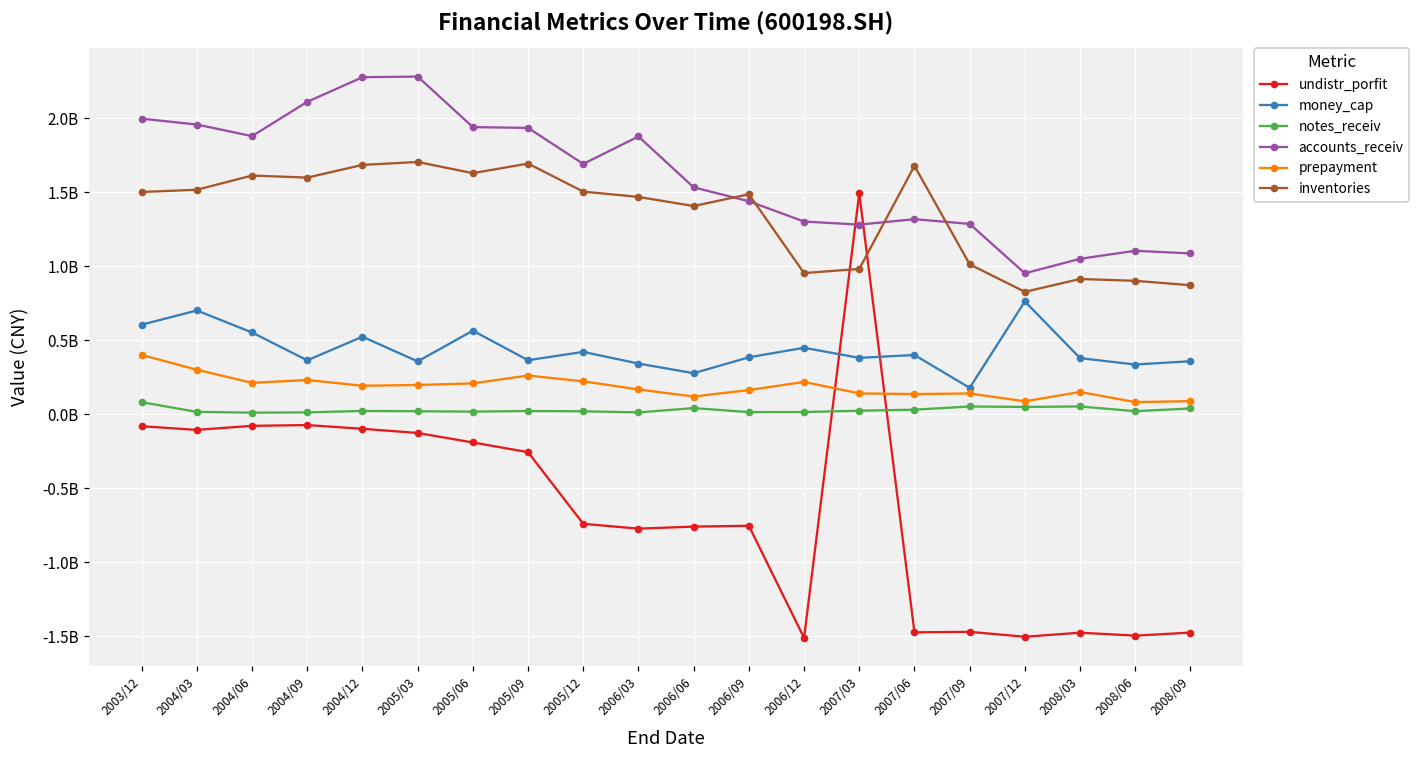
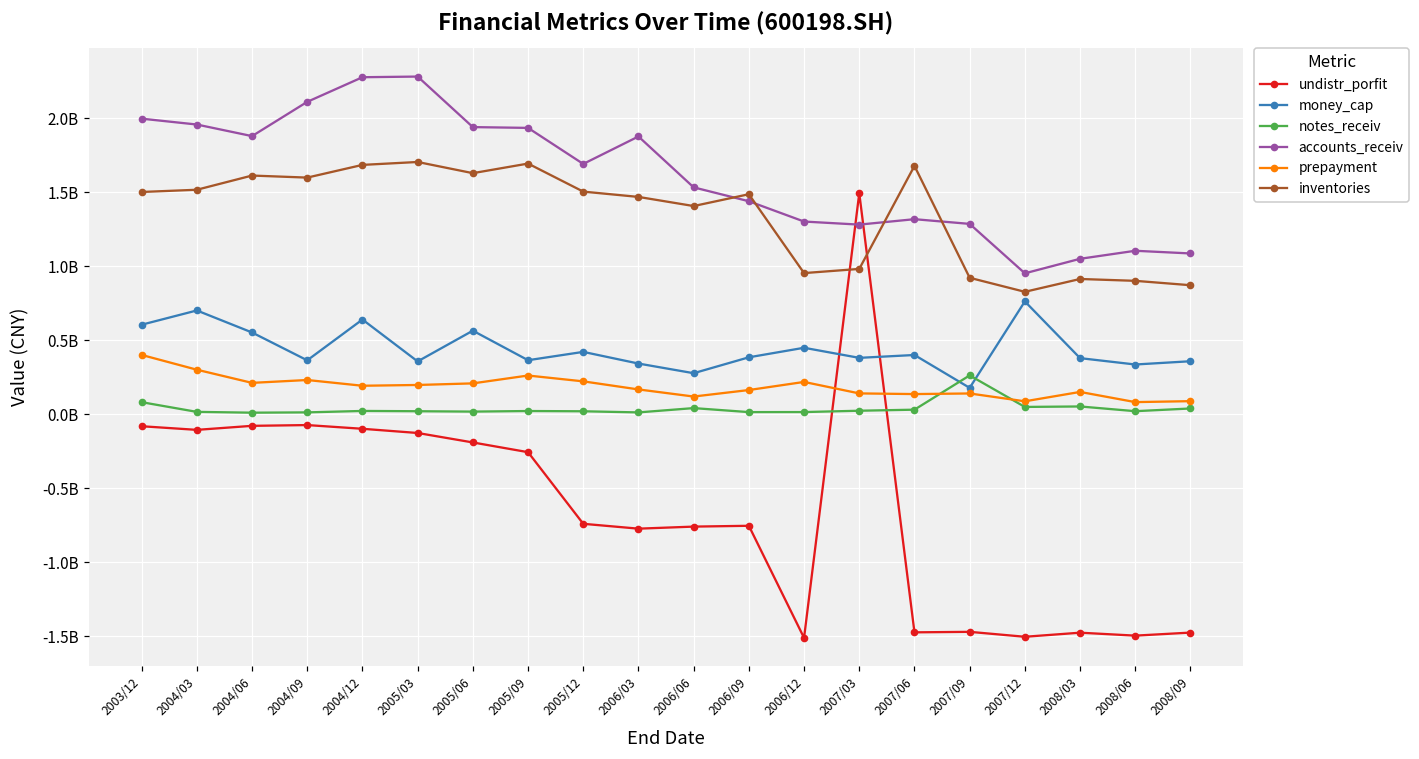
  {
    "undistr_porfit": {
      "2003/12": -80000000,
      "2004/03": -110000000,
      "2004/06": -80000000,
      "2004/09": -70000000,
      "2004/12": -100000000,
      "2005/03": -130000000,
      "2005/06": -190000000,
      "2005/09": -260000000,
      "2005/12": -740000000,
      "2006/03": -770000000,
      "2006/06": -760000000,
      "2006/09": -750000000,
      "2006/12": -1510000000,
      "2007/03": 1490000000,
      "2007/06": -1470000000,
      "2007/09": -1470000000,
      "2007/12": -1500000000,
      "2008/03": -1480000000,
      "2008/06": -1500000000,
      "2008/09": -1480000000
    },
    "money_cap": {
      "2003/12": 600000000,
      "2004/03": 700000000,
      "2004/06": 550000000,
      "2004/09": 360000000,
-     "2004/12": 520000000,
+     "2004/12": 640000000,
      "2005/03": 360000000,
      "2005/06": 560000000,
      "2005/09": 360000000,
      "2005/12": 420000000,
      "2006/03": 340000000,
      "2006/06": 280000000,
      "2006/09": 380000000,
      "2006/12": 450000000,
      "2007/03": 380000000,
      "2007/06": 400000000,
      "2007/09": 180000000,
      "2007/12": 760000000,
      "2008/03": 380000000,
      "2008/06": 330000000,
      "2008/09": 360000000
    },
    "notes_receiv": {
      "2003/12": 80000000,
      "2004/03": 10000000,
      "2004/06": 10000000,
      "2004/09": 10000000,
      "2004/12": 20000000,
      "2005/03": 20000000,
      "2005/06": 20000000,
      "2005/09": 20000000,
      "2005/12": 20000000,
      "2006/03": 10000000,
      "2006/06": 40000000,
      "2006/09": 10000000,
      "2006/12": 10000000,
      "2007/03": 20000000,
      "2007/06": 30000000,
-     "2007/09": 50000000,
+     "2007/09": 260000000,
      "2007/12": 50000000,
      "2008/03": 50000000,
      "2008/06": 20000000,
      "2008/09": 40000000
    },
    "accounts_receiv": {
      "2003/12": 2000000000,
      "2004/03": 1960000000,
      "2004/06": 1880000000,
      "2004/09": 2110000000,
      "2004/12": 2280000000,
      "2005/03": 2280000000,
      "2005/06": 1940000000,
      "2005/09": 1930000000,
      "2005/12": 1690000000,
      "2006/03": 1880000000,
      "2006/06": 1530000000,
      "2006/09": 1440000000,
      "2006/12": 1300000000,
      "2007/03": 1280000000,
      "2007/06": 1320000000,
      "2007/09": 1290000000,
      "2007/12": 950000000,
      "2008/03": 1050000000,
      "2008/06": 1100000000,
      "2008/09": 1090000000
    },
    "prepayment": {
      "2003/12": 400000000,
      "2004/03": 300000000,
      "2004/06": 210000000,
      "2004/09": 230000000,
      "2004/12": 190000000,
      "2005/03": 200000000,
      "2005/06": 210000000,
      "2005/09": 260000000,
      "2005/12": 220000000,
      "2006/03": 170000000,
      "2006/06": 120000000,
      "2006/09": 160000000,
      "2006/12": 220000000,
      "2007/03": 140000000,
      "2007/06": 140000000,
      "2007/09": 140000000,
      "2007/12": 90000000,
      "2008/03": 150000000,
      "2008/06": 80000000,
      "2008/09": 90000000
    },
    "inventories": {
      "2003/12": 1500000000,
      "2004/03": 1520000000,
      "2004/06": 1610000000,
      "2004/09": 1600000000,
      "2004/12": 1680000000,
      "2005/03": 1700000000,
      "2005/06": 1630000000,
      "2005/09": 1690000000,
      "2005/12": 1500000000,
      "2006/03": 1470000000,
      "2006/06": 1410000000,
      "2006/09": 1490000000,
      "2006/12": 950000000,
      "2007/03": 980000000,
      "2007/06": 1680000000,
-     "2007/09": 1010000000,
+     "2007/09": 920000000,
      "2007/12": 830000000,
      "2008/03": 910000000,
      "2008/06": 900000000,
      "2008/09": 870000000
    }
  }
